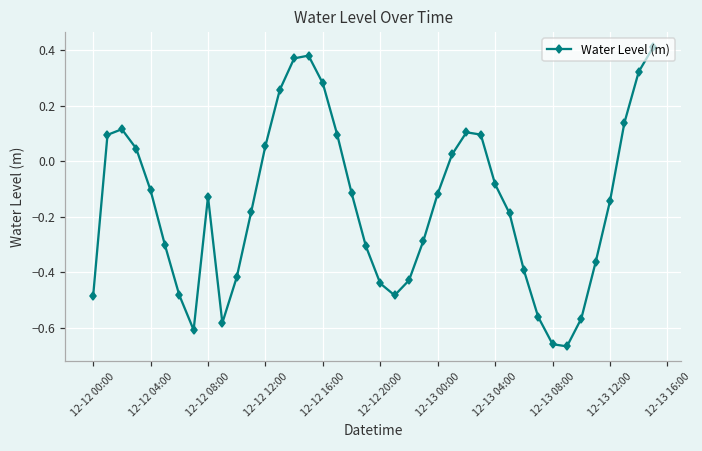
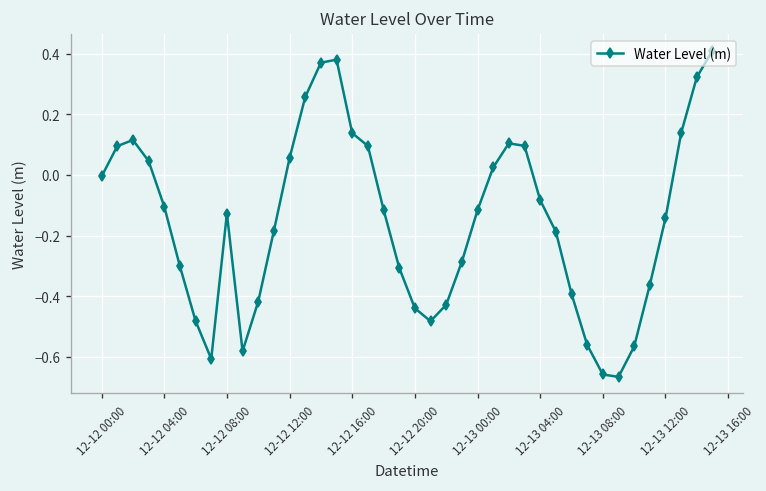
  {
-   "12-12 00:00": -0.49,
+   "12-12 00:00": 0.00,
    "12-12 04:00": -0.10,
    "12-12 08:00": -0.13,
    "12-12 12:00": 0.06,
-   "12-12 16:00": 0.28,
+   "12-12 16:00": 0.14,
    "12-12 20:00": -0.44,
    "12-13 00:00": -0.12,
    "12-13 04:00": -0.08,
    "12-13 08:00": -0.66,
    "12-13 12:00": -0.14
  }
